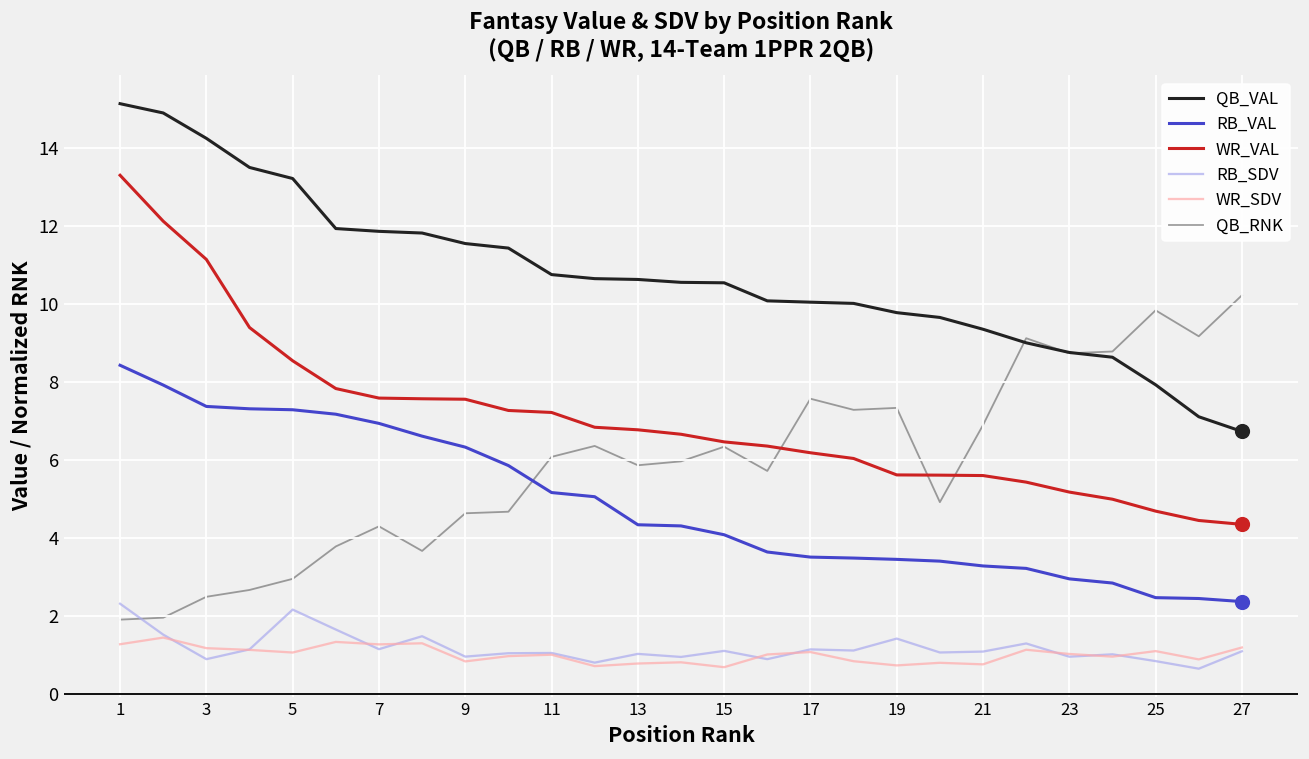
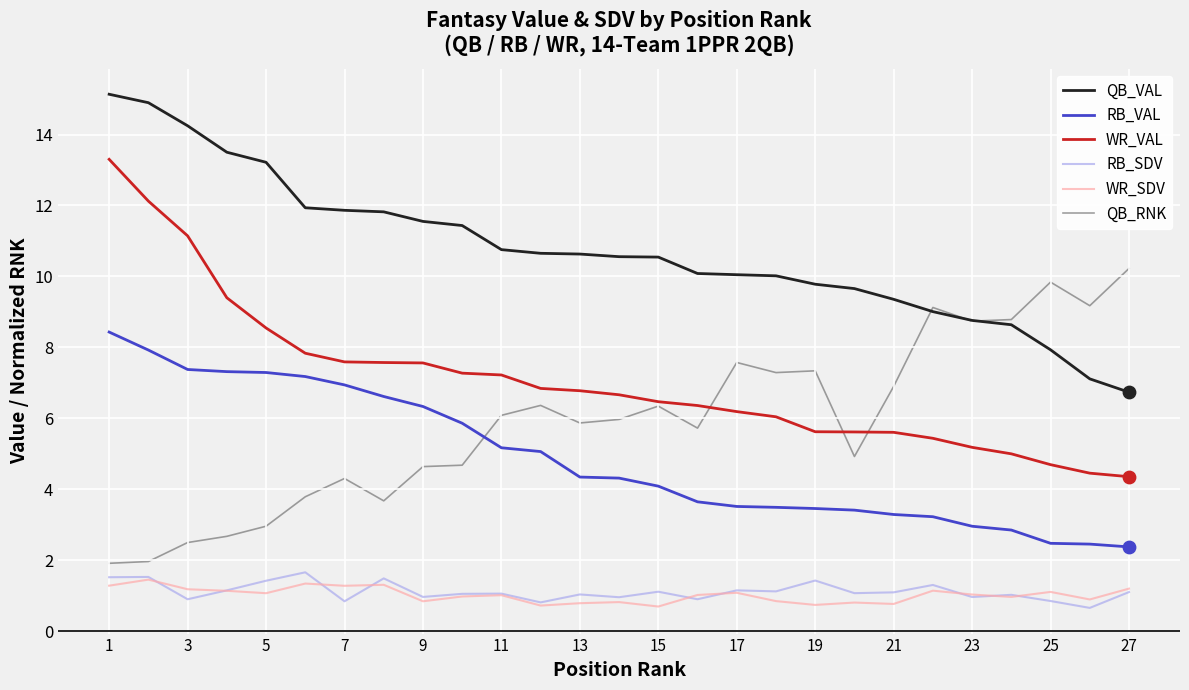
  {
    "RB_SDV": {
-     "1": 2.3,
+     "1": 1.5,
      "3": 0.9,
-     "5": 2.2,
-     "7": 1.2,
+     "5": 1.4,
+     "7": 0.8,
      "9": 1.0,
      "13": 1.0,
      "15": 1.1,
      "19": 1.4,
      "21": 1.1,
      "25": 0.9,
      "27": 1.1
    },
    "WR_SDV": {
      "1": 1.3,
      "3": 1.2,
      "5": 1.1,
      "7": 1.3,
      "9": 0.8,
      "13": 0.8,
      "15": 0.7,
      "19": 0.7,
      "21": 0.8,
      "25": 1.1,
      "27": 1.2
    }
  }
